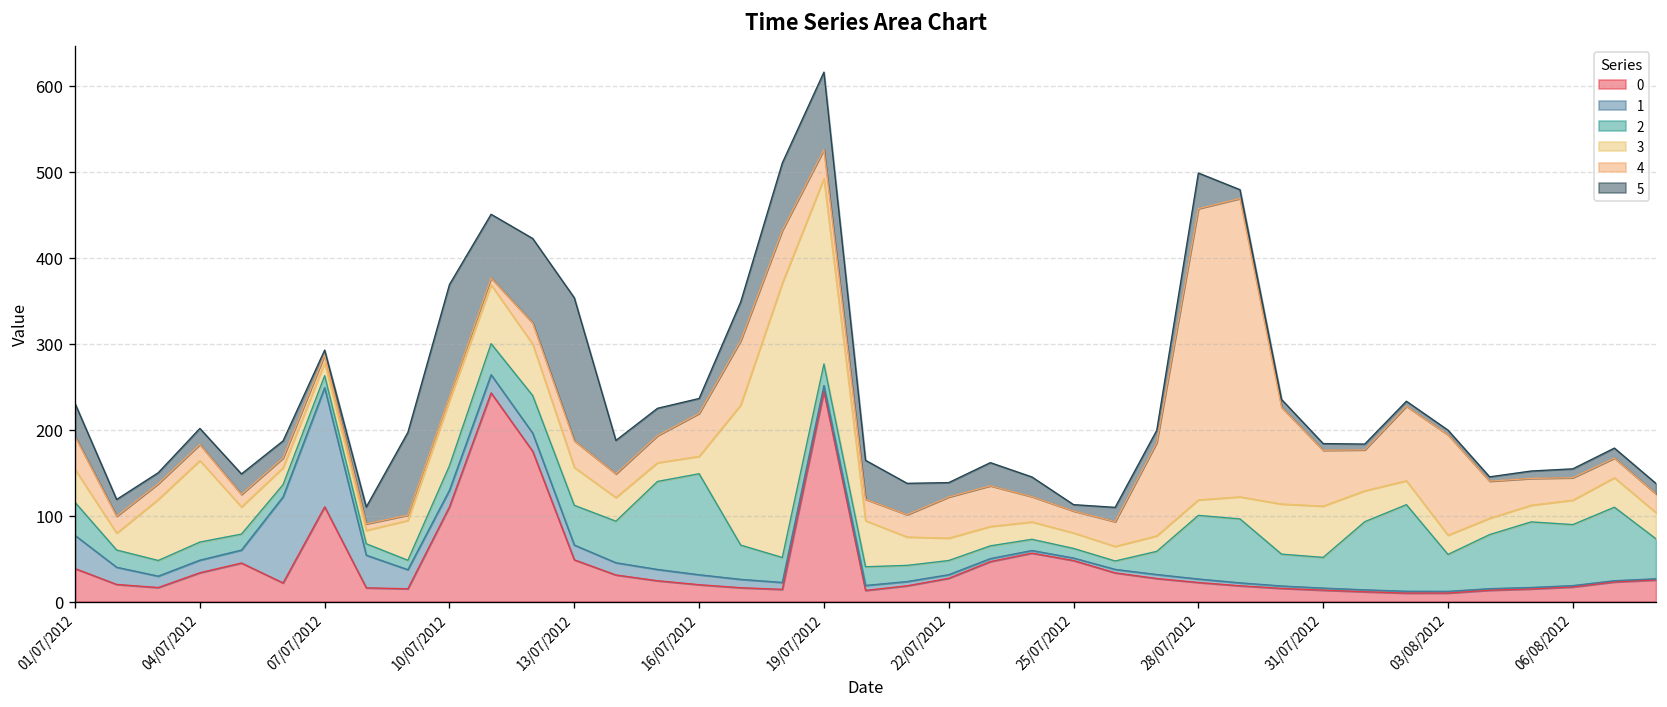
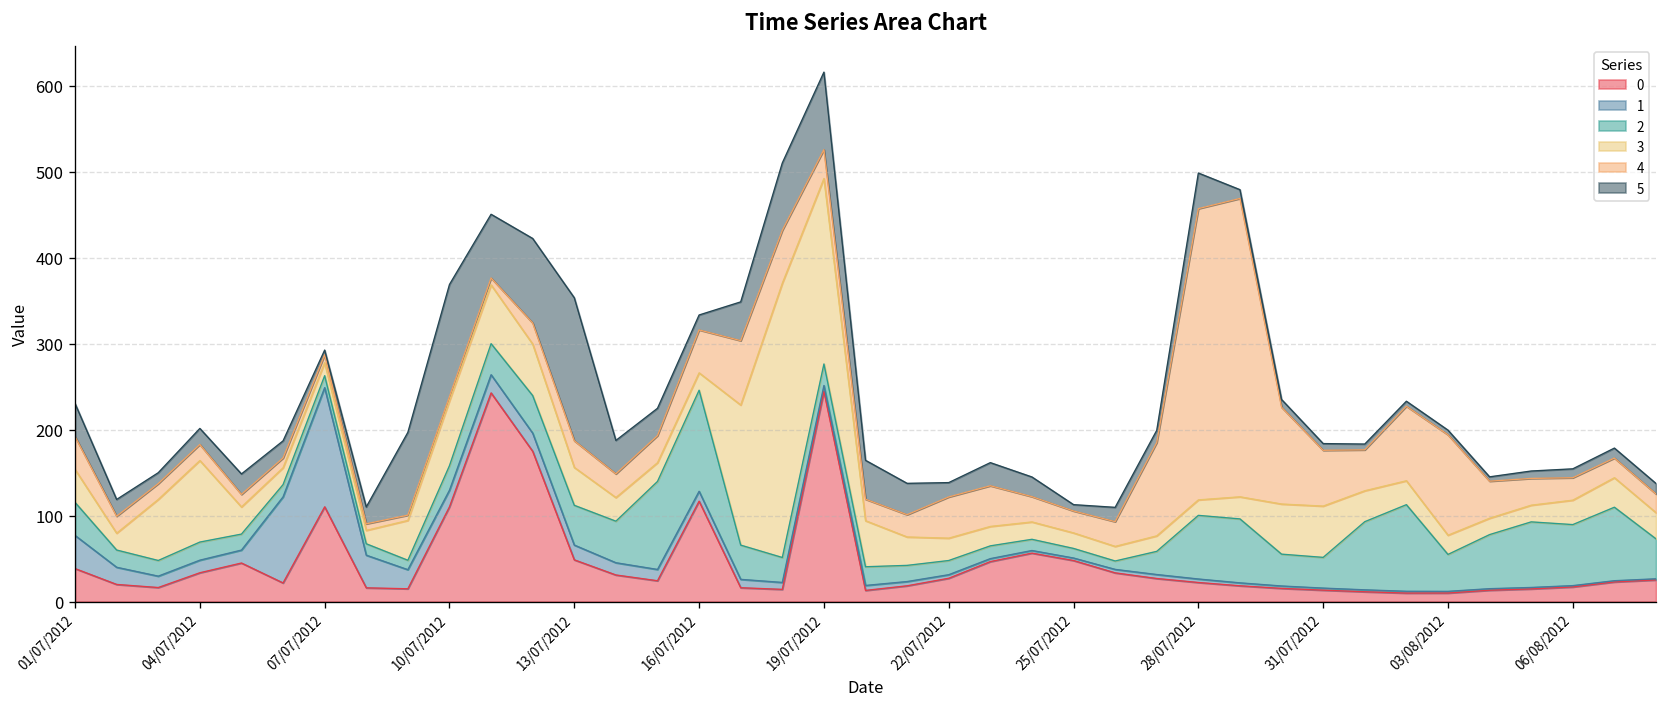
  {
    "0": {
      "01/07/2012": 40,
      "04/07/2012": 30,
      "07/07/2012": 110,
      "10/07/2012": 110,
      "13/07/2012": 50,
-     "16/07/2012": 20,
+     "16/07/2012": 120,
      "19/07/2012": 240,
      "22/07/2012": 30,
      "28/07/2012": 20
    },
    "5": {
      "01/07/2012": 40,
      "04/07/2012": 20,
      "07/07/2012": 10,
      "10/07/2012": 130,
      "13/07/2012": 170,
      "16/07/2012": 20,
      "19/07/2012": 90,
      "22/07/2012": 20,
      "25/07/2012": 10,
      "28/07/2012": 40,
      "31/07/2012": 10,
      "03/08/2012": 10,
      "06/08/2012": 10
    }
  }
